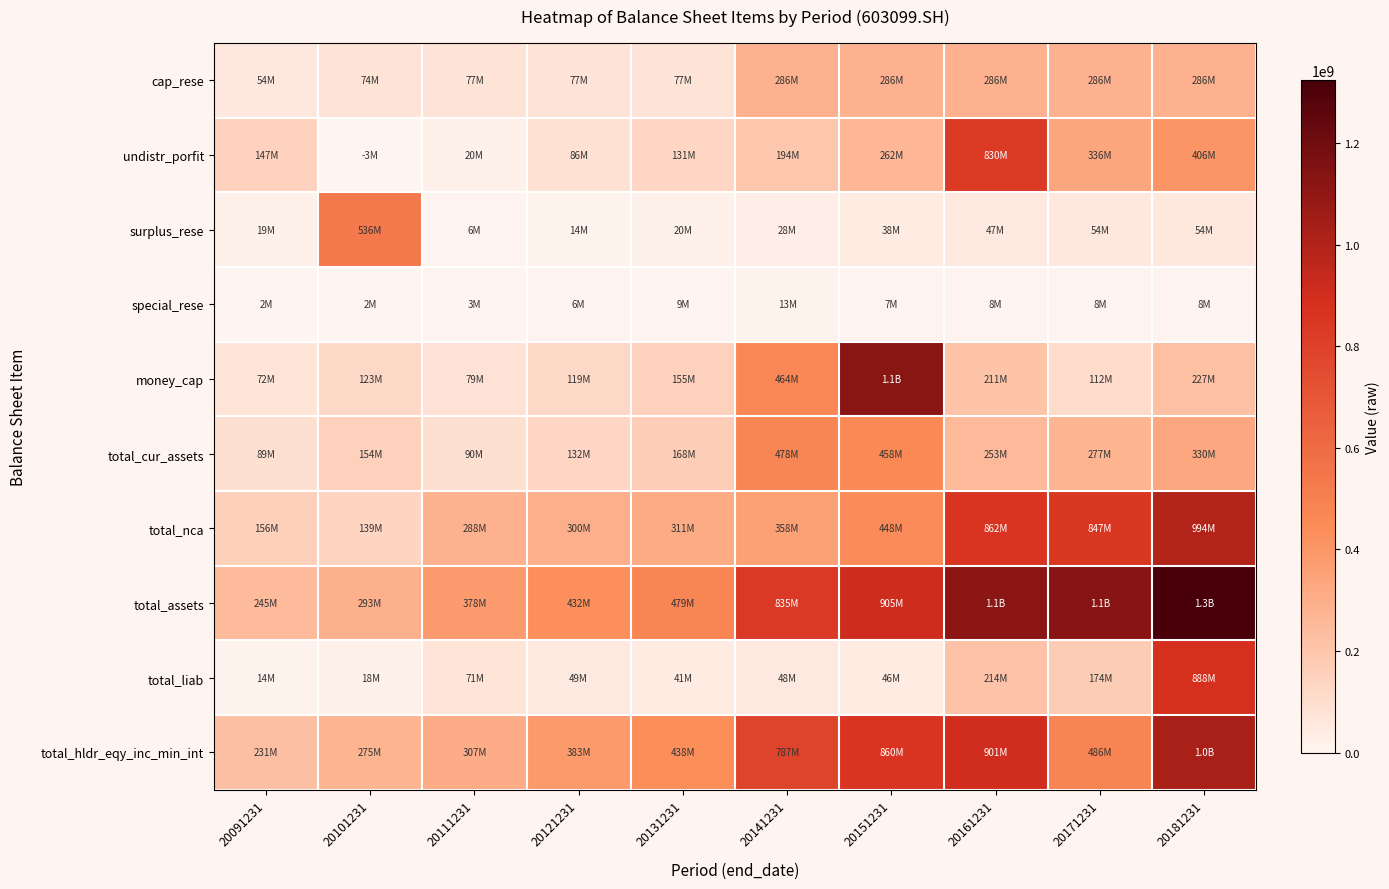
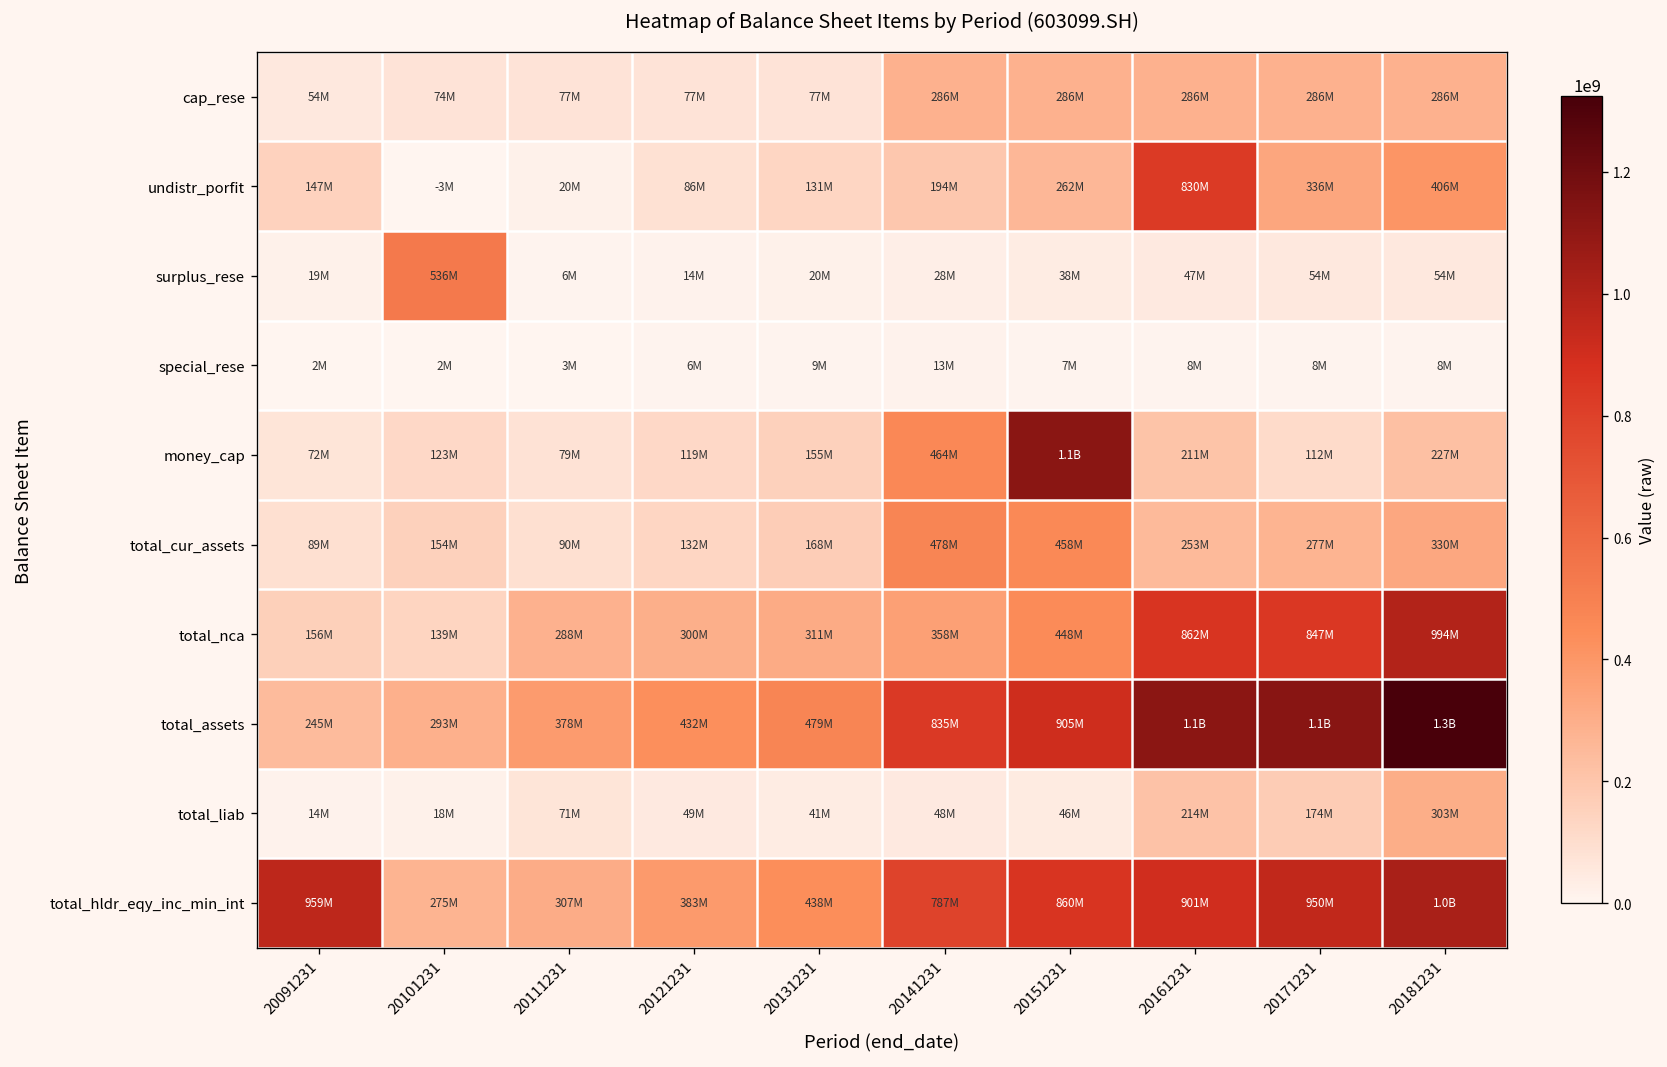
  {
    "cap_rese": {
      "20091231": "54M",
      "20101231": "74M",
      "20111231": "77M",
      "20121231": "77M",
      "20131231": "77M",
      "20141231": "286M",
      "20151231": "286M",
      "20161231": "286M",
      "20171231": "286M",
      "20181231": "286M"
    },
    "undistr_porfit": {
      "20091231": "147M",
      "20101231": "-3M",
      "20111231": "20M",
      "20121231": "86M",
      "20131231": "131M",
      "20141231": "194M",
      "20151231": "262M",
      "20161231": "830M",
      "20171231": "336M",
      "20181231": "406M"
    },
    "surplus_rese": {
      "20091231": "19M",
      "20101231": "536M",
      "20111231": "6M",
      "20121231": "14M",
      "20131231": "20M",
      "20141231": "28M",
      "20151231": "38M",
      "20161231": "47M",
      "20171231": "54M",
      "20181231": "54M"
    },
    "special_rese": {
      "20091231": "2M",
      "20101231": "2M",
      "20111231": "3M",
      "20121231": "6M",
      "20131231": "9M",
      "20141231": "13M",
      "20151231": "7M",
      "20161231": "8M",
      "20171231": "8M",
      "20181231": "8M"
    },
    "money_cap": {
      "20091231": "72M",
      "20101231": "123M",
      "20111231": "79M",
      "20121231": "119M",
      "20131231": "155M",
      "20141231": "464M",
      "20151231": "1.1B",
      "20161231": "211M",
      "20171231": "112M",
      "20181231": "227M"
    },
    "total_cur_assets": {
      "20091231": "89M",
      "20101231": "154M",
      "20111231": "90M",
      "20121231": "132M",
      "20131231": "168M",
      "20141231": "478M",
      "20151231": "458M",
      "20161231": "253M",
      "20171231": "277M",
      "20181231": "330M"
    },
    "total_nca": {
      "20091231": "156M",
      "20101231": "139M",
      "20111231": "288M",
      "20121231": "300M",
      "20131231": "311M",
      "20141231": "358M",
      "20151231": "448M",
      "20161231": "862M",
      "20171231": "847M",
      "20181231": "994M"
    },
    "total_assets": {
      "20091231": "245M",
      "20101231": "293M",
      "20111231": "378M",
      "20121231": "432M",
      "20131231": "479M",
      "20141231": "835M",
      "20151231": "905M",
      "20161231": "1.1B",
      "20171231": "1.1B",
      "20181231": "1.3B"
    },
    "total_liab": {
      "20091231": "14M",
      "20101231": "18M",
      "20111231": "71M",
      "20121231": "49M",
      "20131231": "41M",
      "20141231": "48M",
      "20151231": "46M",
      "20161231": "214M",
      "20171231": "174M",
-     "20181231": "888M"
+     "20181231": "303M"
    },
    "total_hldr_eqy_inc_min_int": {
-     "20091231": "231M",
+     "20091231": "959M",
      "20101231": "275M",
      "20111231": "307M",
      "20121231": "383M",
      "20131231": "438M",
      "20141231": "787M",
      "20151231": "860M",
      "20161231": "901M",
-     "20171231": "486M",
+     "20171231": "950M",
      "20181231": "1.0B"
    }
  }
